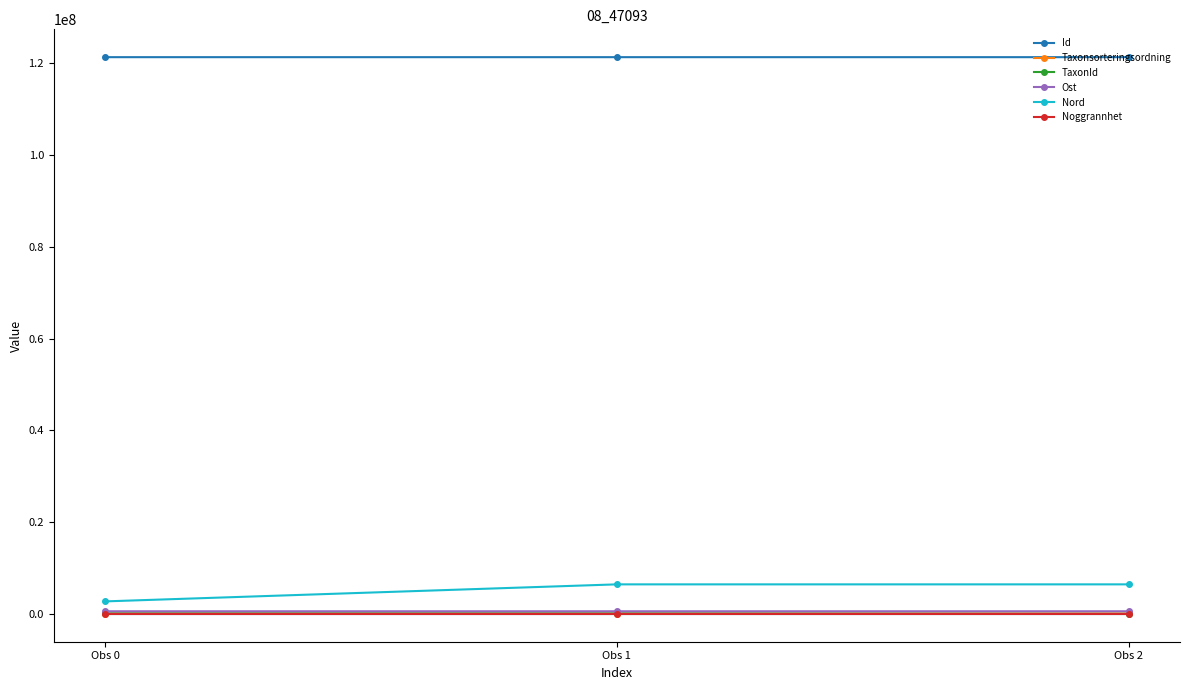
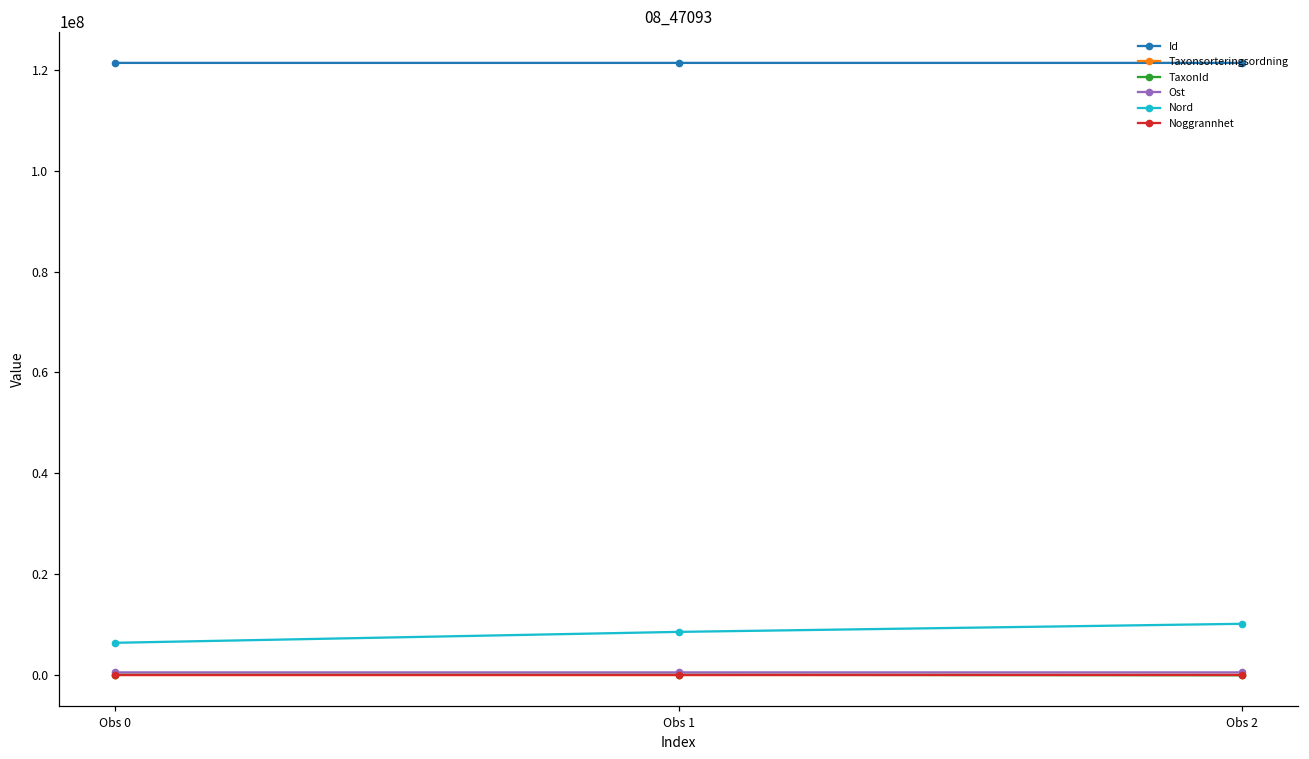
  {
    "Id": {
      "Obs 0": 121000000,
      "Obs 1": 121000000,
      "Obs 2": 121000000
    },
    "Nord": {
-     "Obs 0": 3000000,
-     "Obs 1": 6000000,
-     "Obs 2": 6000000
+     "Obs 0": 6000000,
+     "Obs 1": 9000000,
+     "Obs 2": 10000000
    }
  }
